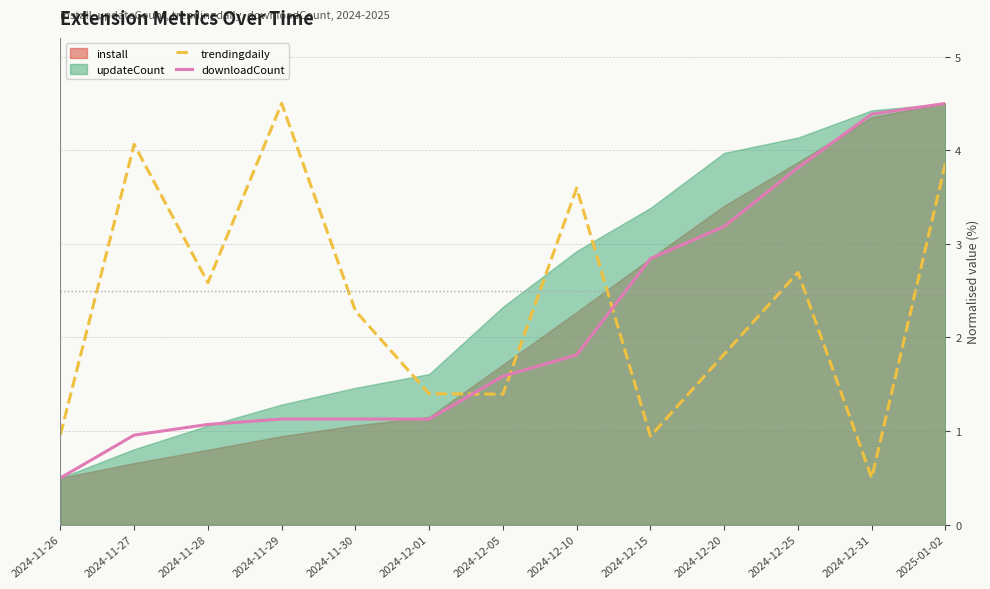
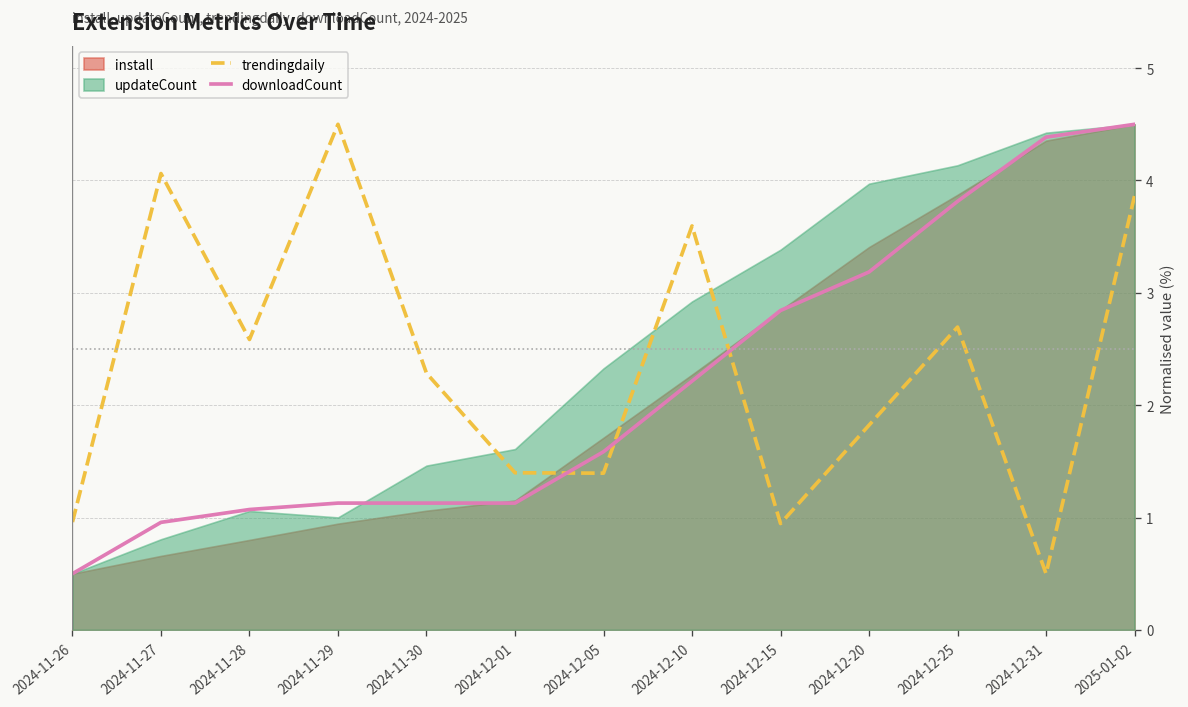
  {
    "trendingdaily": {
      "2024-11-26": 1.0,
      "2024-11-27": 4.1,
      "2024-11-28": 2.6,
      "2024-11-29": 4.5,
      "2024-11-30": 2.3,
      "2024-12-01": 1.4,
      "2024-12-05": 1.4,
      "2024-12-10": 3.6,
      "2024-12-15": 0.9,
      "2024-12-20": 1.8,
      "2024-12-25": 2.7,
      "2024-12-31": 0.5,
      "2025-01-02": 3.9
    },
    "install": {
      "2024-11-27": 0.7,
      "2024-11-28": 0.8,
      "2024-11-29": 0.9,
      "2024-11-30": 1.1,
      "2024-12-05": 1.7,
      "2024-12-10": 2.3,
      "2024-12-20": 3.4,
      "2024-12-25": 3.9,
      "2024-12-31": 4.4
    },
    "downloadCount": {
      "2024-11-27": 1.0,
      "2024-11-29": 1.1,
      "2024-11-30": 1.1,
      "2024-12-05": 1.6,
-     "2024-12-10": 1.8,
+     "2024-12-10": 2.2,
      "2024-12-20": 3.2,
      "2024-12-25": 3.8,
      "2024-12-31": 4.4
    },
    "updateCount": {
      "2024-11-27": 0.8,
-     "2024-11-29": 1.3,
+     "2024-11-29": 1.0,
      "2024-11-30": 1.5,
      "2024-12-01": 1.6,
      "2024-12-05": 2.3,
      "2024-12-10": 2.9,
      "2024-12-15": 3.4,
      "2024-12-20": 4.0,
      "2024-12-25": 4.1,
      "2024-12-31": 4.4
    }
  }
